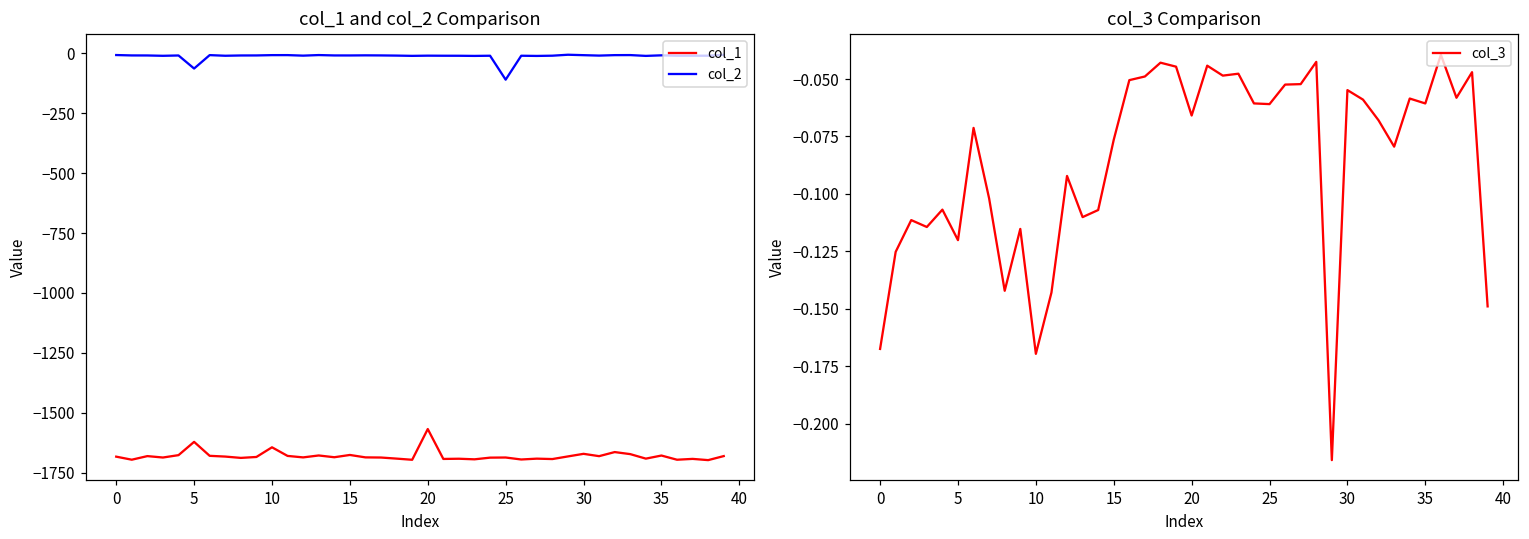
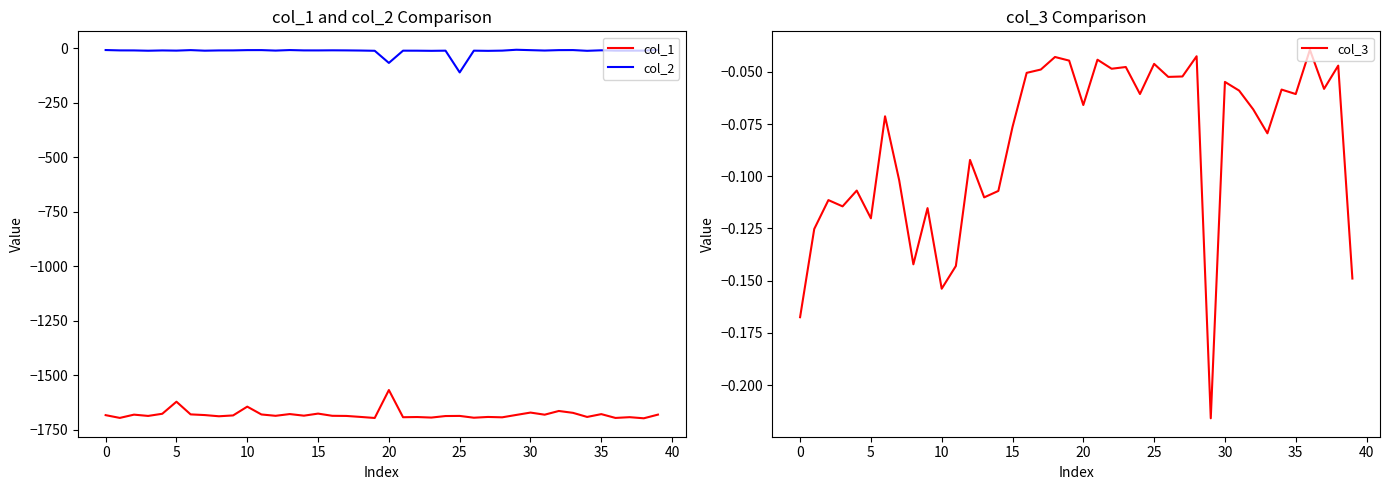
  {
    "col_1 and col_2 Comparison": {
      "col_1": {
        "0": -1680,
        "5": -1620,
        "10": -1640,
        "15": -1680,
        "20": -1570,
        "25": -1690,
        "30": -1670,
        "35": -1680
      },
      "col_2": {
        "0": -10,
-       "5": -60,
+       "5": -10,
        "10": -10,
        "15": -10,
-       "20": -10,
+       "20": -70,
        "25": -110,
        "30": -10,
        "35": -10
      }
    },
    "col_3 Comparison": {
      "0": -0.168,
      "5": -0.120,
-     "10": -0.170,
+     "10": -0.154,
      "15": -0.076,
      "20": -0.066,
-     "25": -0.061,
+     "25": -0.046,
      "30": -0.055,
      "35": -0.061
    }
  }
